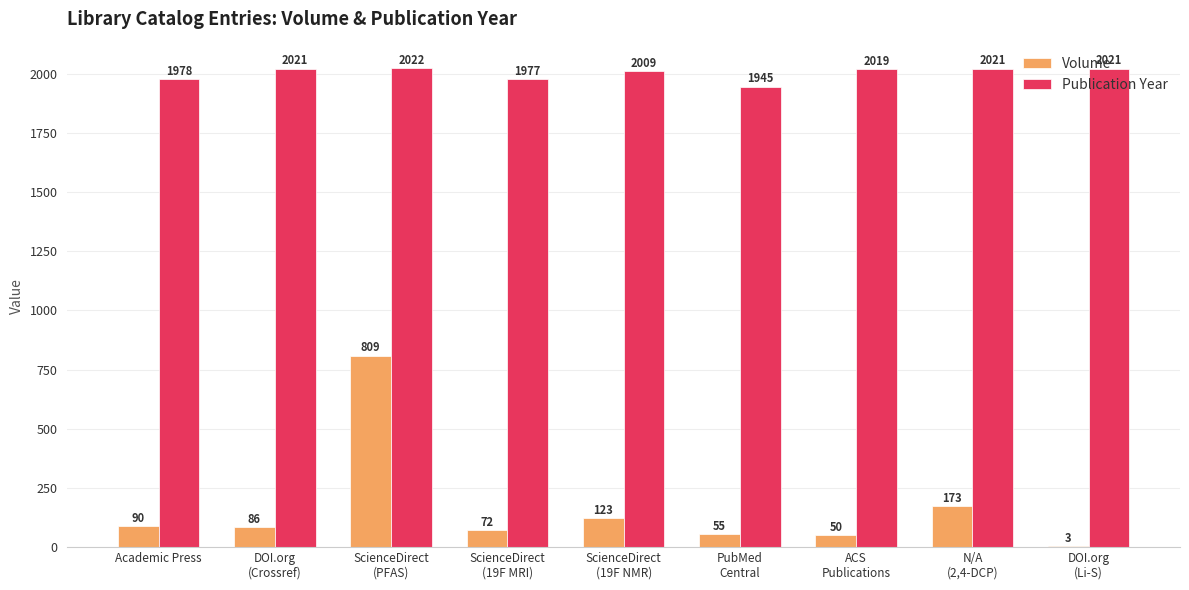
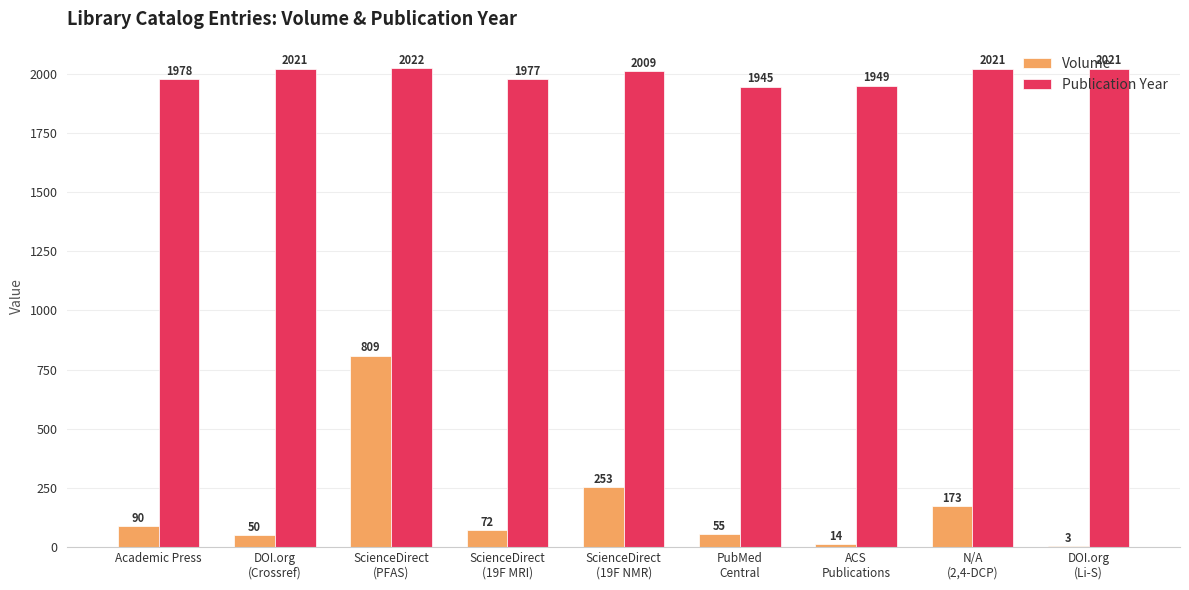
  {
    "Volume": {
      "Academic Press": 90,
-     "DOI.org (Crossref)": 86,
+     "DOI.org (Crossref)": 50,
      "ScienceDirect (PFAS)": 809,
      "ScienceDirect (19F MRI)": 72,
-     "ScienceDirect (19F NMR)": 123,
+     "ScienceDirect (19F NMR)": 253,
      "PubMed Central": 55,
-     "ACS Publications": 50,
+     "ACS Publications": 14,
      "N/A (2,4-DCP)": 173,
      "DOI.org (Li-S)": 3
    },
    "Publication Year": {
      "Academic Press": 1978,
      "DOI.org (Crossref)": 2021,
      "ScienceDirect (PFAS)": 2022,
      "ScienceDirect (19F MRI)": 1977,
      "ScienceDirect (19F NMR)": 2009,
      "PubMed Central": 1945,
-     "ACS Publications": 2019,
+     "ACS Publications": 1949,
      "N/A (2,4-DCP)": 2021,
      "DOI.org (Li-S)": 2021
    }
  }
